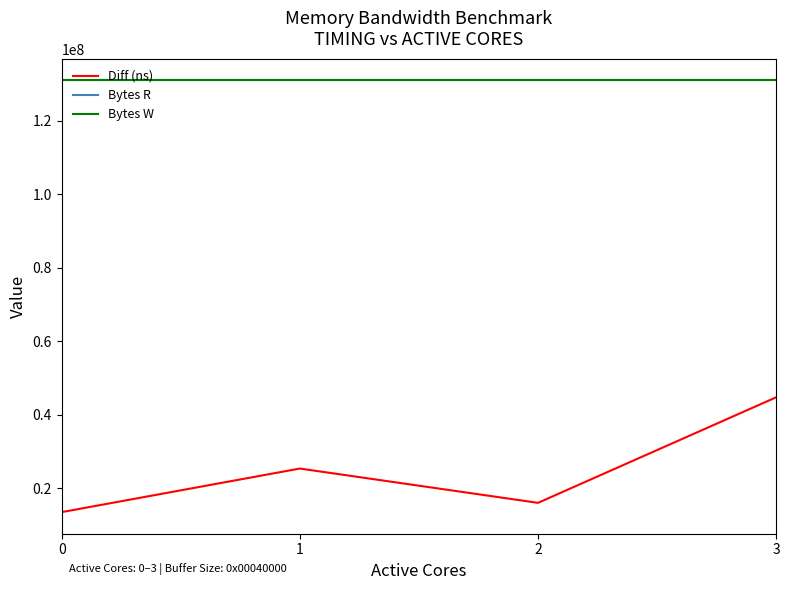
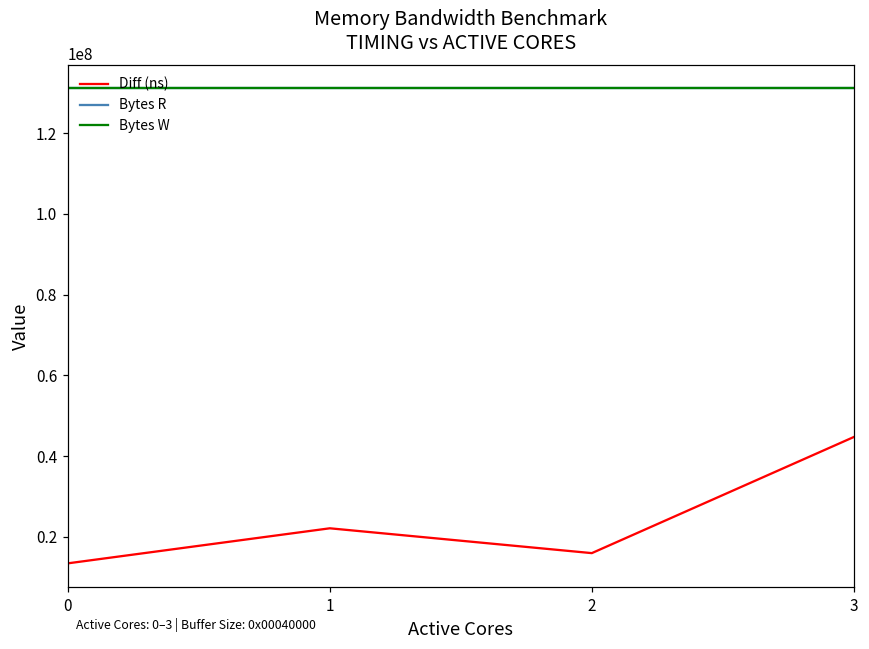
  {
    "Diff (ns)": {
      "0": 13000000,
-     "1": 25000000,
+     "1": 22000000,
      "2": 16000000,
      "3": 45000000
    },
    "Bytes W": {
      "0": 131000000,
      "1": 131000000,
      "2": 131000000,
      "3": 131000000
    }
  }
